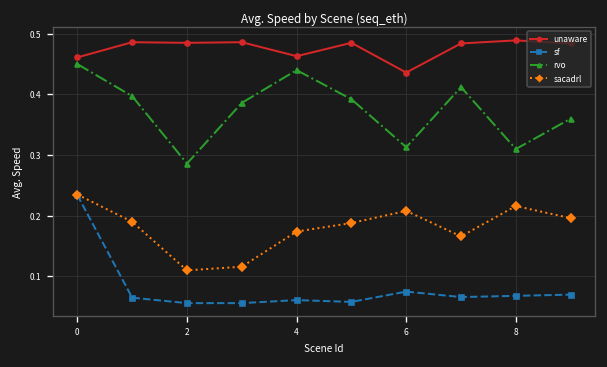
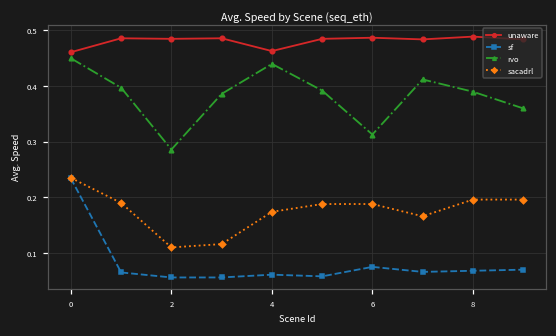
  {
    "unaware": {
      "0": 0.46,
      "2": 0.49,
      "4": 0.46,
-     "6": 0.44,
+     "6": 0.49,
      "8": 0.49
    },
    "sf": {
      "2": 0.06,
      "4": 0.06,
      "6": 0.08,
      "8": 0.07
    },
    "rvo": {
      "0": 0.45,
      "2": 0.29,
      "4": 0.44,
      "6": 0.31,
-     "8": 0.31
+     "8": 0.39
    },
    "sacadrl": {
      "2": 0.11,
      "4": 0.17,
-     "6": 0.21,
-     "8": 0.22
+     "6": 0.19,
+     "8": 0.20
    }
  }
